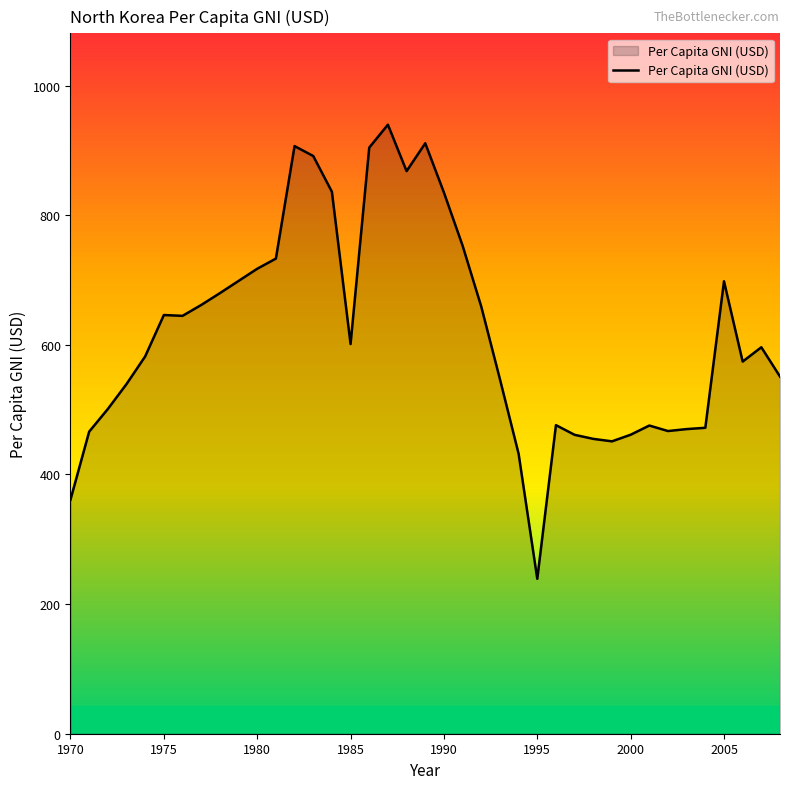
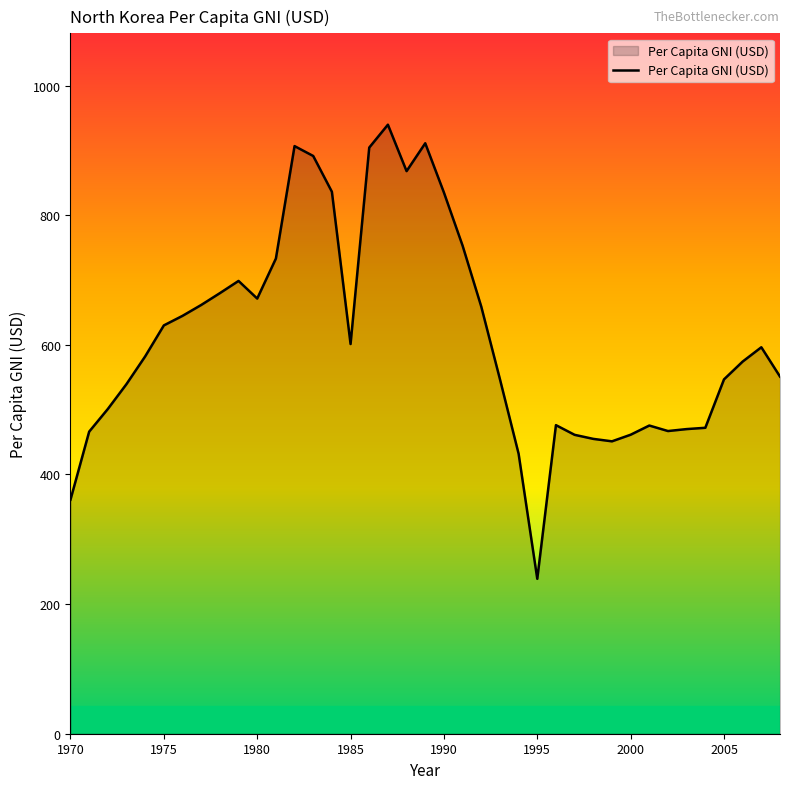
  {
    "1970": 360,
-   "1975": 650,
-   "1980": 720,
+   "1975": 630,
+   "1980": 670,
    "1985": 600,
    "1990": 830,
    "1995": 240,
    "2000": 460,
-   "2005": 700
+   "2005": 550
  }
